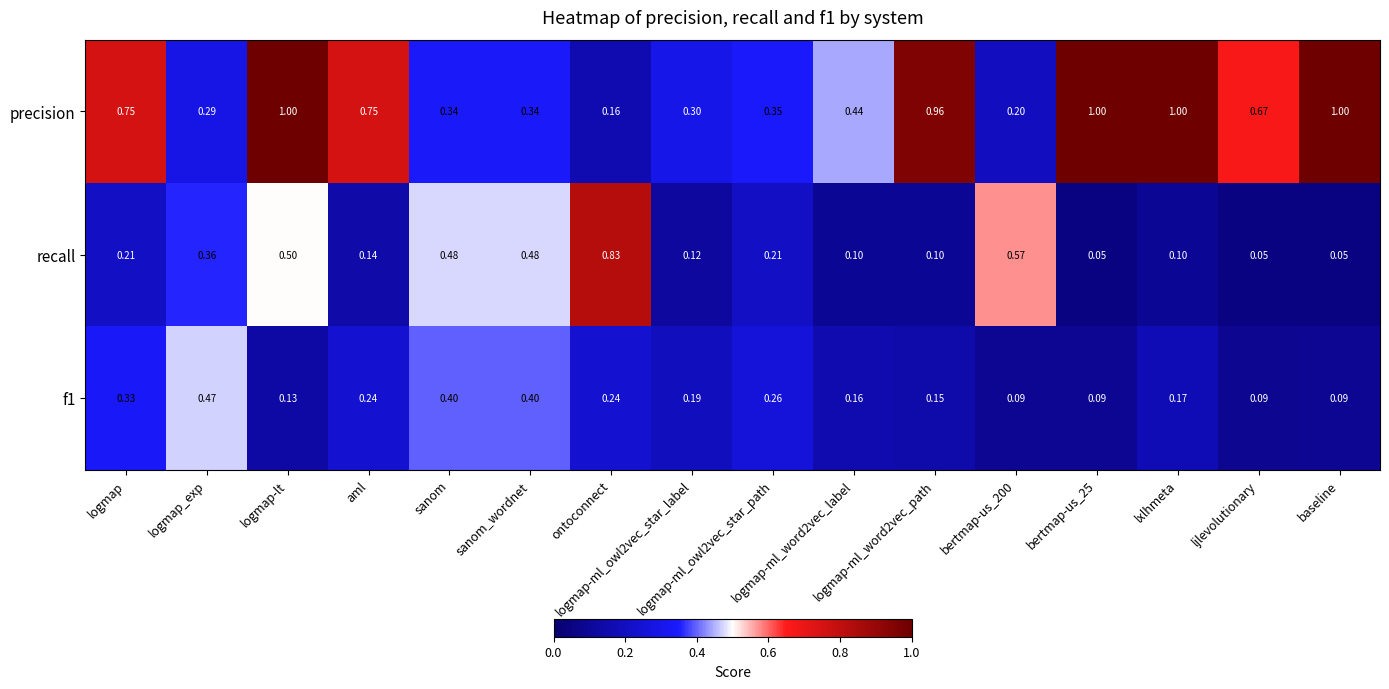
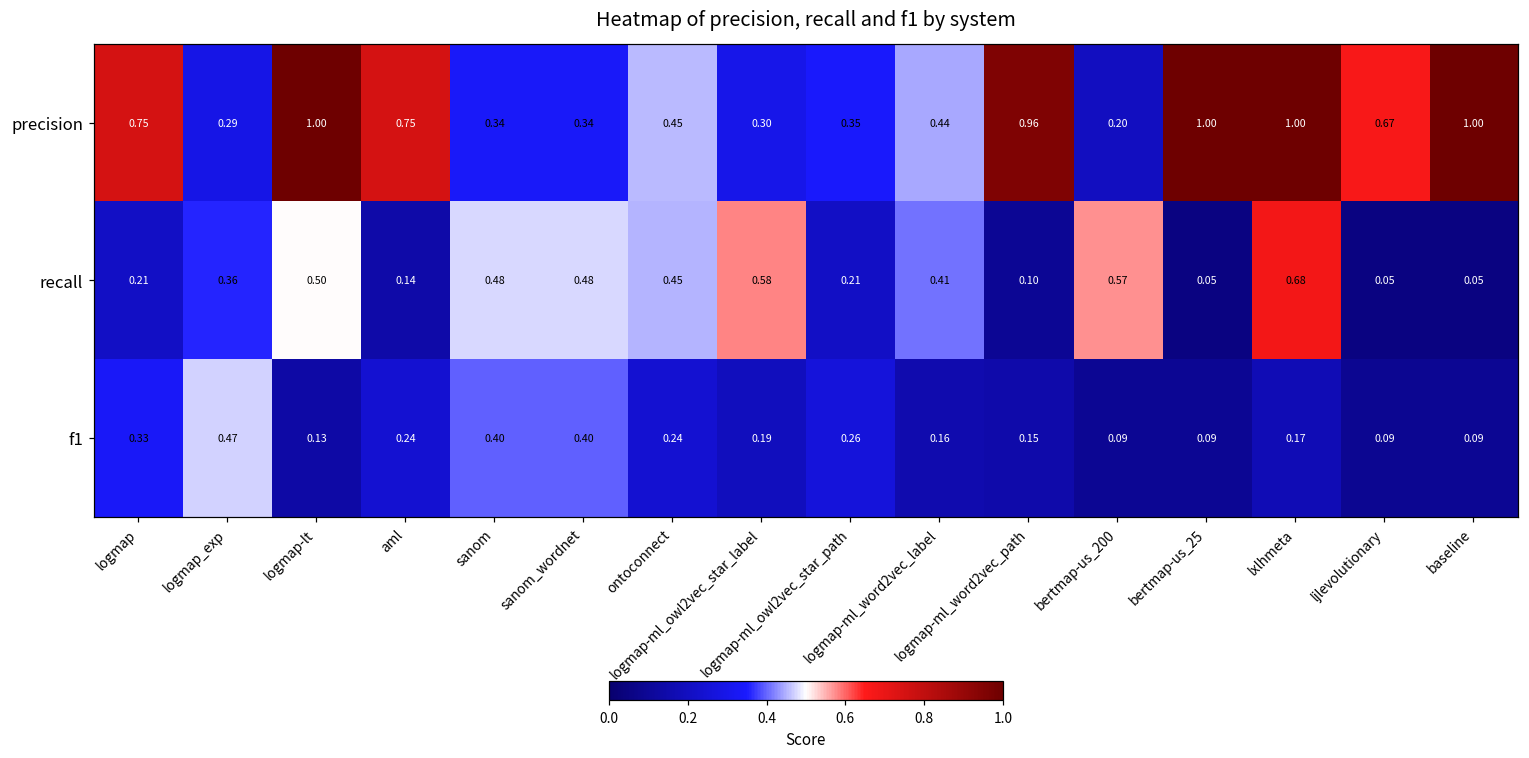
  {
    "precision": {
      "logmap": 0.75,
      "logmap_exp": 0.29,
      "logmap-lt": 1.00,
      "aml": 0.75,
      "sanom": 0.34,
      "sanom_wordnet": 0.34,
-     "ontoconnect": 0.16,
+     "ontoconnect": 0.45,
      "logmap-ml_owl2vec_star_label": 0.30,
      "logmap-ml_owl2vec_star_path": 0.35,
      "logmap-ml_word2vec_label": 0.44,
      "logmap-ml_word2vec_path": 0.96,
      "bertmap-us_200": 0.20,
      "bertmap-us_25": 1.00,
      "lxlhmeta": 1.00,
      "ljlevolutionary": 0.67,
      "baseline": 1.00
    },
    "recall": {
      "logmap": 0.21,
      "logmap_exp": 0.36,
      "logmap-lt": 0.50,
      "aml": 0.14,
      "sanom": 0.48,
      "sanom_wordnet": 0.48,
-     "ontoconnect": 0.83,
-     "logmap-ml_owl2vec_star_label": 0.12,
+     "ontoconnect": 0.45,
+     "logmap-ml_owl2vec_star_label": 0.58,
      "logmap-ml_owl2vec_star_path": 0.21,
-     "logmap-ml_word2vec_label": 0.10,
+     "logmap-ml_word2vec_label": 0.41,
      "logmap-ml_word2vec_path": 0.10,
      "bertmap-us_200": 0.57,
      "bertmap-us_25": 0.05,
-     "lxlhmeta": 0.10,
+     "lxlhmeta": 0.68,
      "ljlevolutionary": 0.05,
      "baseline": 0.05
    },
    "f1": {
      "logmap": 0.33,
      "logmap_exp": 0.47,
      "logmap-lt": 0.13,
      "aml": 0.24,
      "sanom": 0.40,
      "sanom_wordnet": 0.40,
      "ontoconnect": 0.24,
      "logmap-ml_owl2vec_star_label": 0.19,
      "logmap-ml_owl2vec_star_path": 0.26,
      "logmap-ml_word2vec_label": 0.16,
      "logmap-ml_word2vec_path": 0.15,
      "bertmap-us_200": 0.09,
      "bertmap-us_25": 0.09,
      "lxlhmeta": 0.17,
      "ljlevolutionary": 0.09,
      "baseline": 0.09
    }
  }
